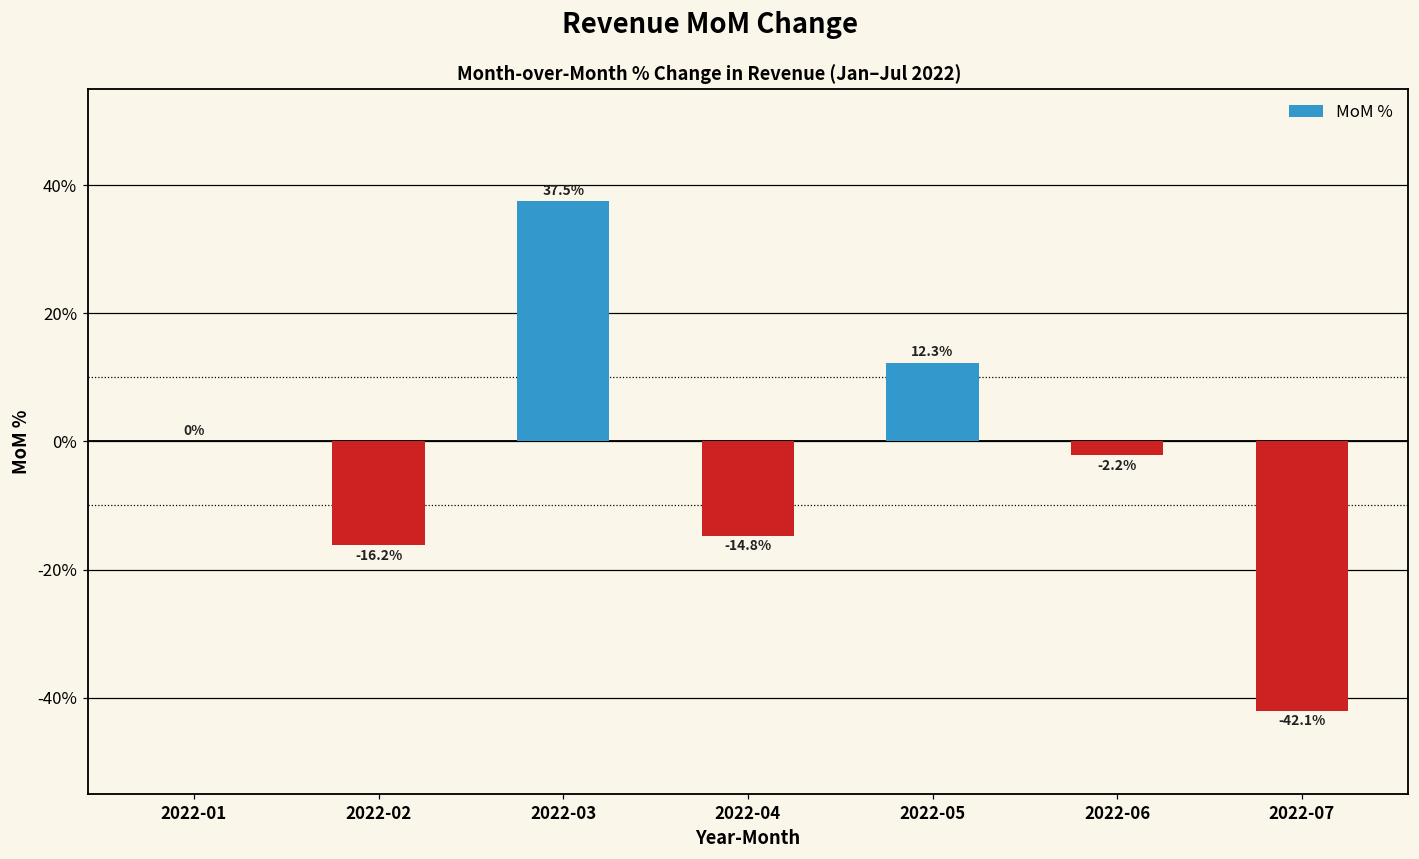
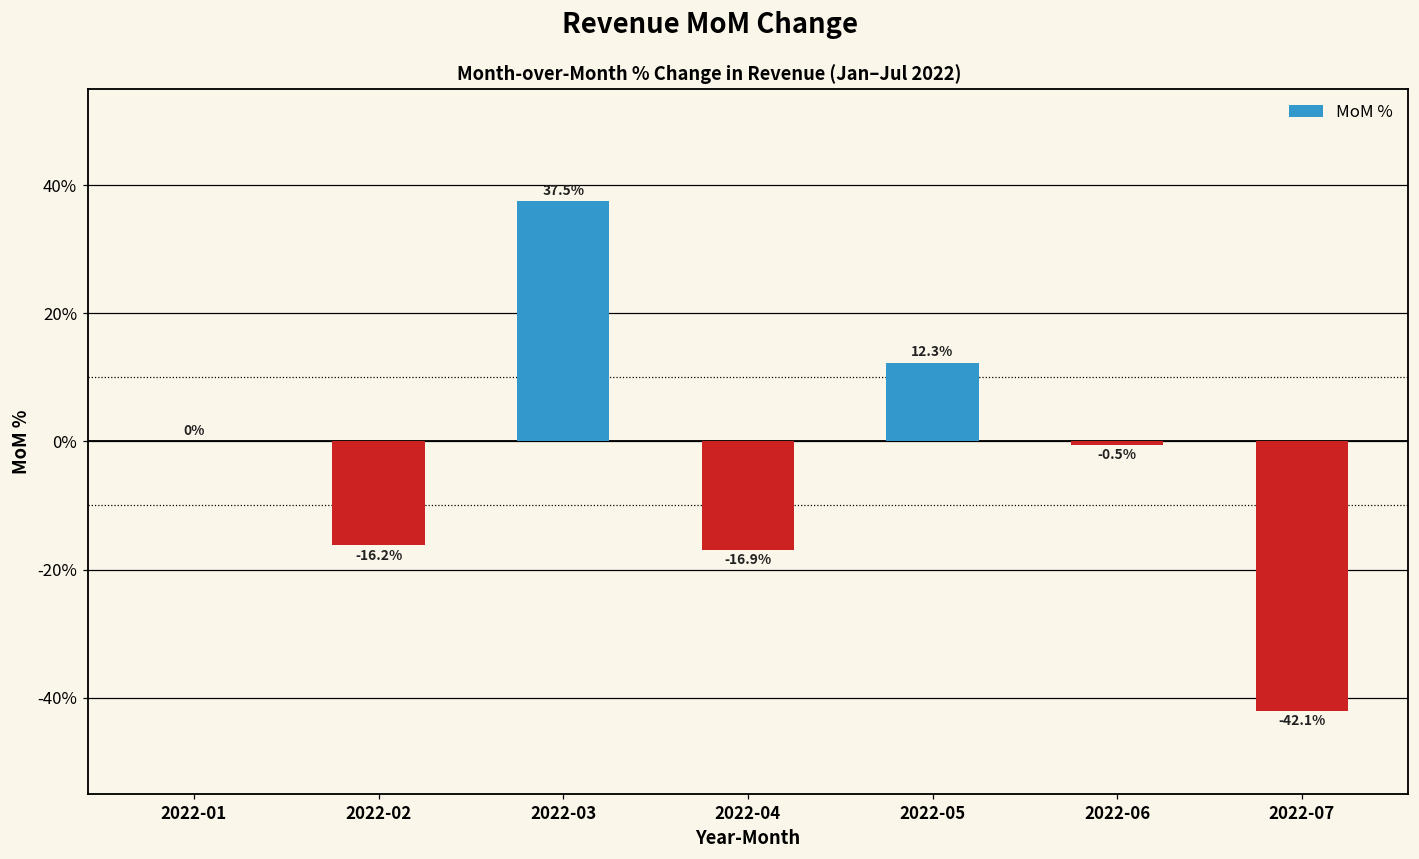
  {
    "2022-01": "0%",
    "2022-02": "-16.2%",
    "2022-03": "37.5%",
-   "2022-04": "-14.8%",
+   "2022-04": "-16.9%",
    "2022-05": "12.3%",
-   "2022-06": "-2.2%",
+   "2022-06": "-0.5%",
    "2022-07": "-42.1%"
  }
